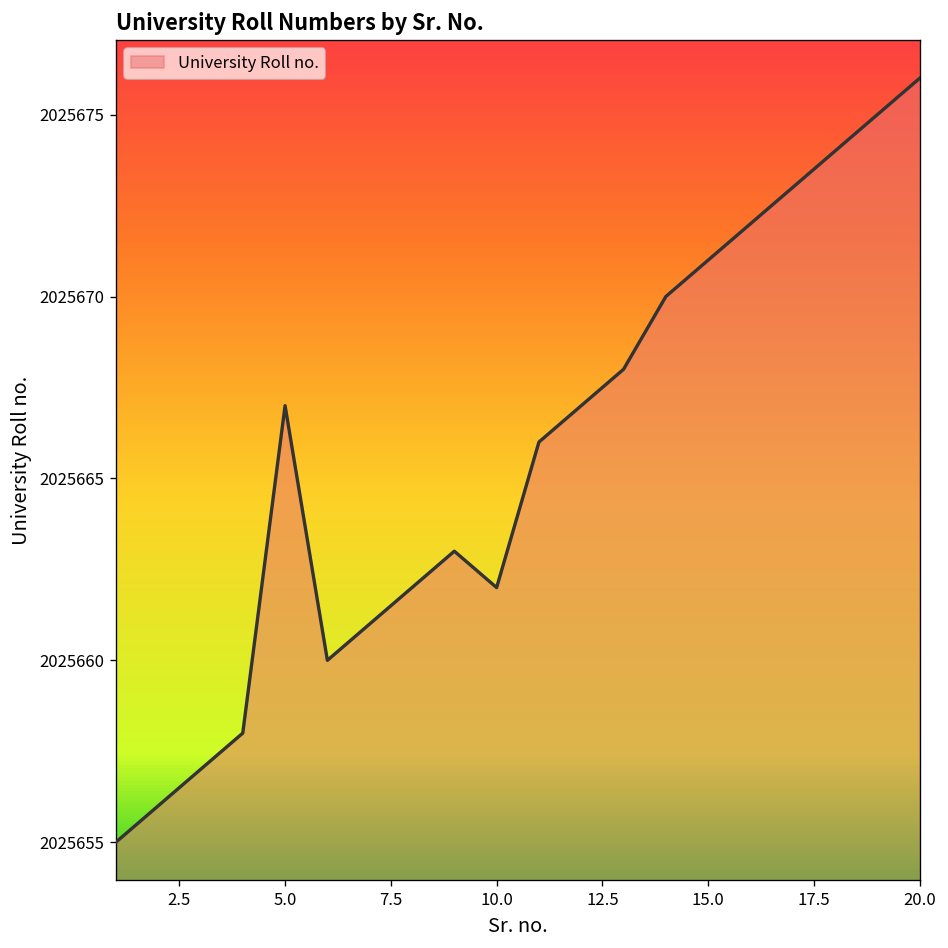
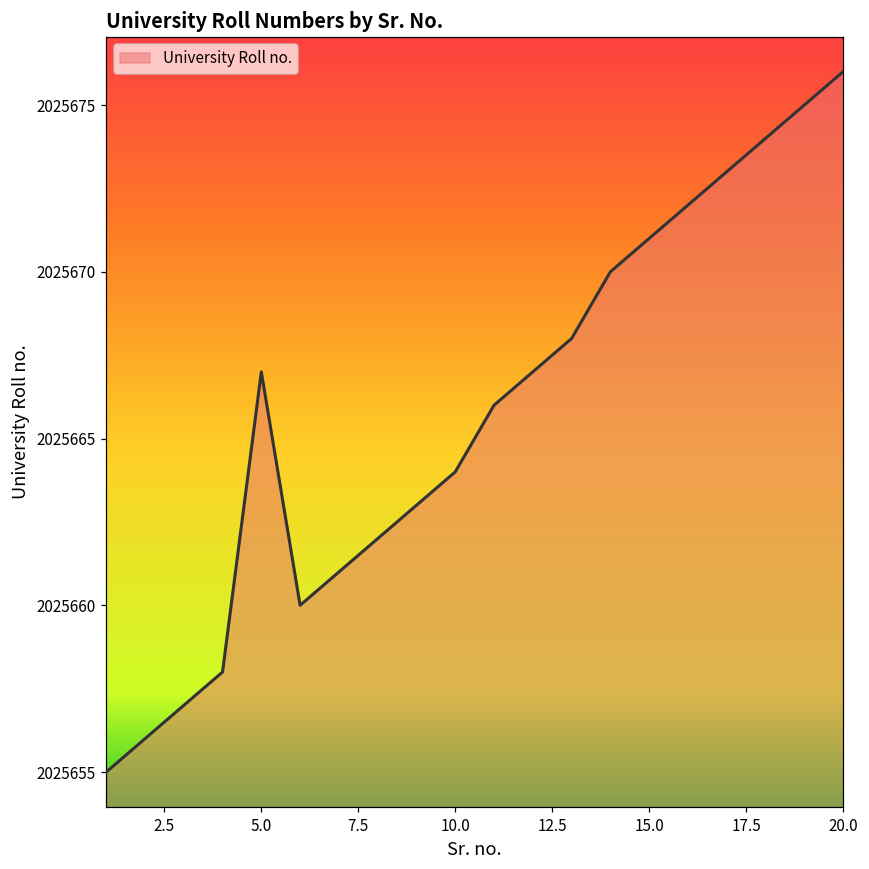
  {
    "5.0": 2025667,
-   "10.0": 2025662,
+   "10.0": 2025664,
    "15.0": 2025671,
    "20.0": 2025676
  }
